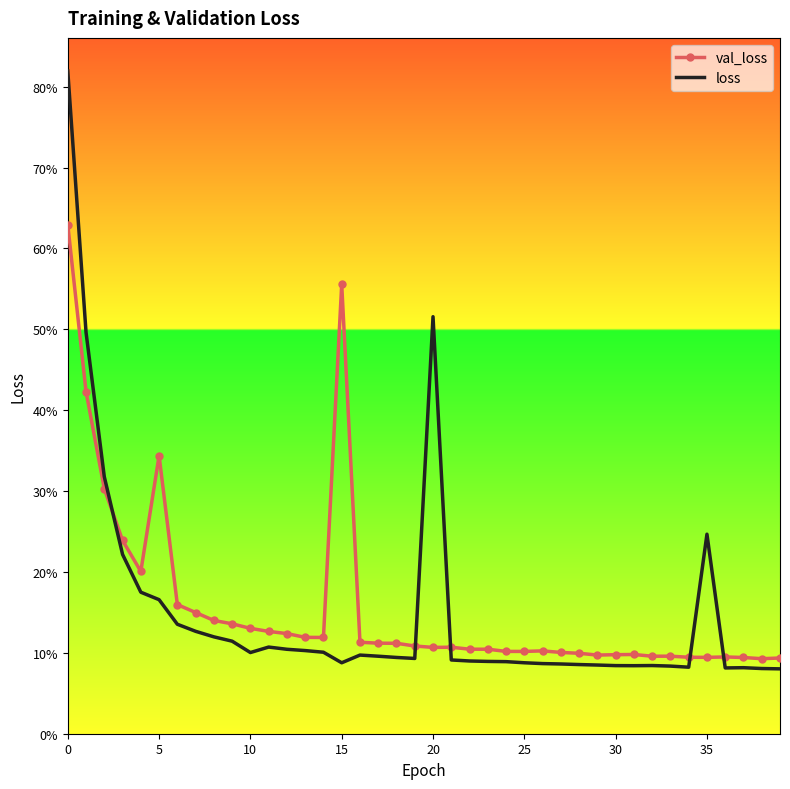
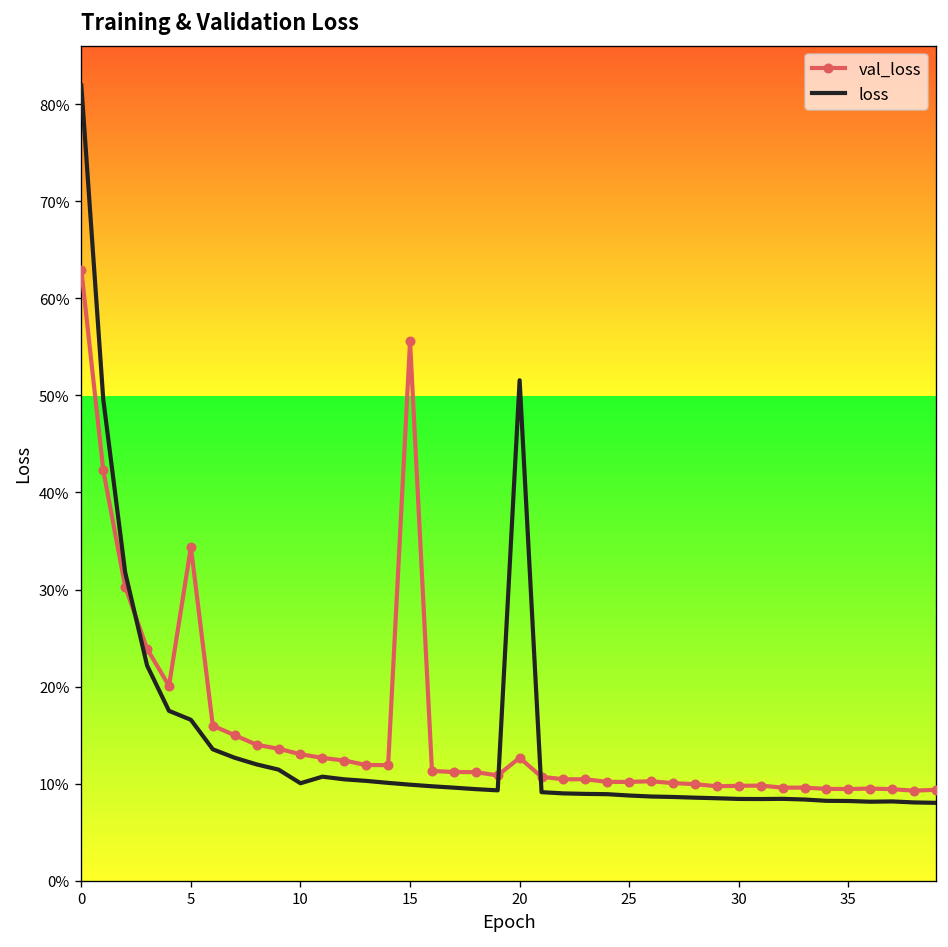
  {
    "val_loss": {
      "0": "63%",
      "5": "34%",
      "10": "13%",
      "15": "56%",
-     "20": "11%",
+     "20": "13%",
      "25": "10%",
      "30": "10%",
      "35": "9%"
    },
    "loss": {
      "0": "82%",
      "5": "17%",
      "10": "10%",
-     "15": "9%",
+     "15": "10%",
      "20": "52%",
      "25": "9%",
      "30": "8%",
-     "35": "25%"
+     "35": "8%"
    }
  }
